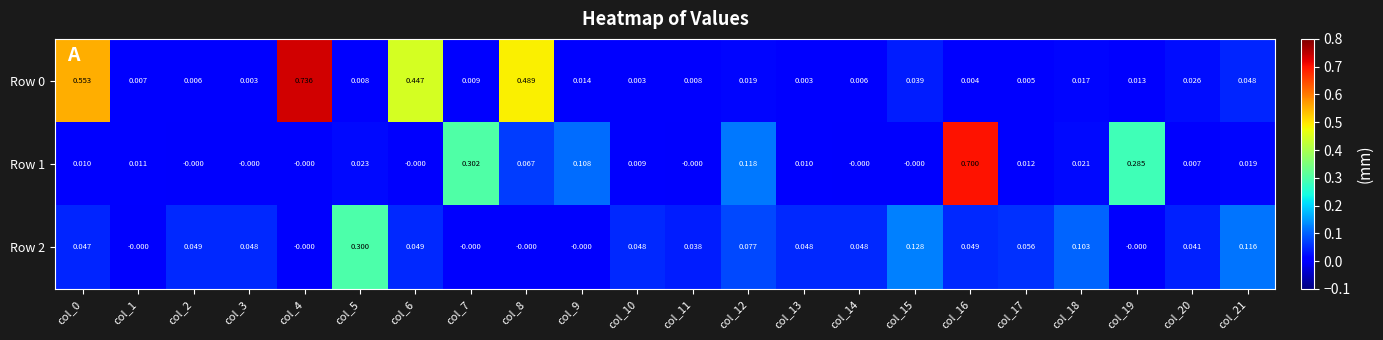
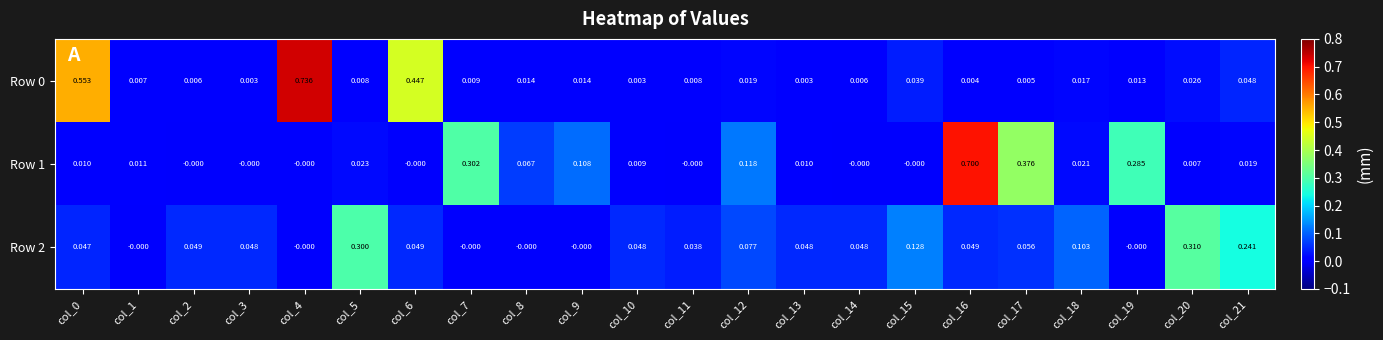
  {
    "Row 0": {
      "col_1": 0.007,
      "col_2": 0.006,
      "col_3": 0.003,
      "col_4": 0.736,
      "col_5": 0.008,
      "col_6": 0.447,
      "col_7": 0.009,
-     "col_8": 0.489,
+     "col_8": 0.014,
      "col_9": 0.014,
      "col_10": 0.003,
      "col_11": 0.008,
      "col_12": 0.019,
      "col_13": 0.003,
      "col_14": 0.006,
      "col_15": 0.039,
      "col_16": 0.004,
      "col_17": 0.005,
      "col_18": 0.017,
      "col_19": 0.013,
      "col_20": 0.026,
      "col_21": 0.048
    },
    "Row 1": {
      "col_0": 0.010,
      "col_1": 0.011,
      "col_2": -0.000,
      "col_3": -0.000,
      "col_4": -0.000,
      "col_5": 0.023,
      "col_6": -0.000,
      "col_7": 0.302,
      "col_8": 0.067,
      "col_9": 0.108,
      "col_10": 0.009,
      "col_11": -0.000,
      "col_12": 0.118,
      "col_13": 0.010,
      "col_14": -0.000,
      "col_15": -0.000,
      "col_16": 0.700,
-     "col_17": 0.012,
+     "col_17": 0.376,
      "col_18": 0.021,
      "col_19": 0.285,
      "col_20": 0.007,
      "col_21": 0.019
    },
    "Row 2": {
      "col_0": 0.047,
      "col_1": -0.000,
      "col_2": 0.049,
      "col_3": 0.048,
      "col_4": -0.000,
      "col_5": 0.300,
      "col_6": 0.049,
      "col_7": -0.000,
      "col_8": -0.000,
      "col_9": -0.000,
      "col_10": 0.048,
      "col_11": 0.038,
      "col_12": 0.077,
      "col_13": 0.048,
      "col_14": 0.048,
      "col_15": 0.128,
      "col_16": 0.049,
      "col_17": 0.056,
      "col_18": 0.103,
      "col_19": -0.000,
-     "col_20": 0.041,
-     "col_21": 0.116
+     "col_20": 0.310,
+     "col_21": 0.241
    }
  }
